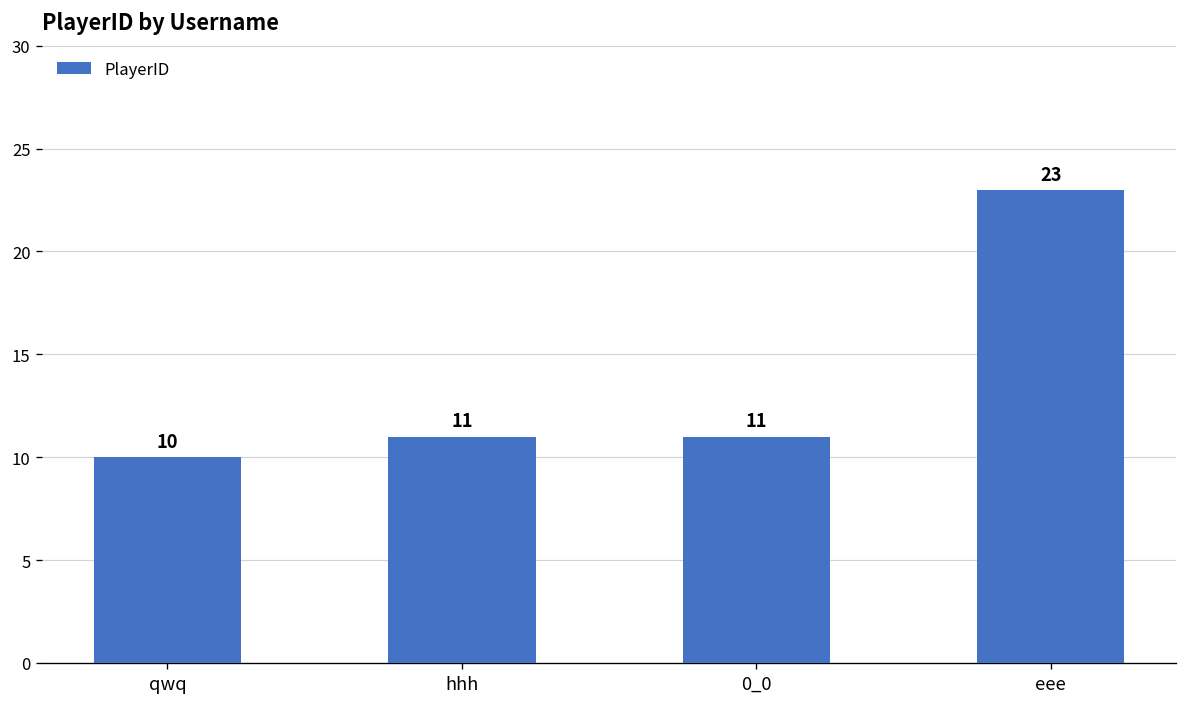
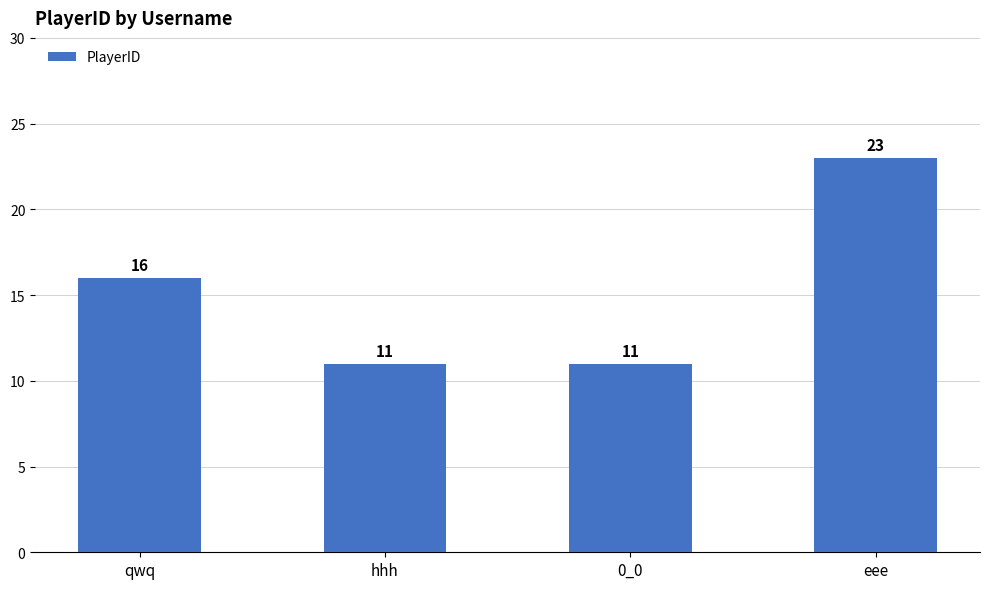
  {
-   "qwq": 10,
+   "qwq": 16,
    "hhh": 11,
    "0_0": 11,
    "eee": 23
  }
